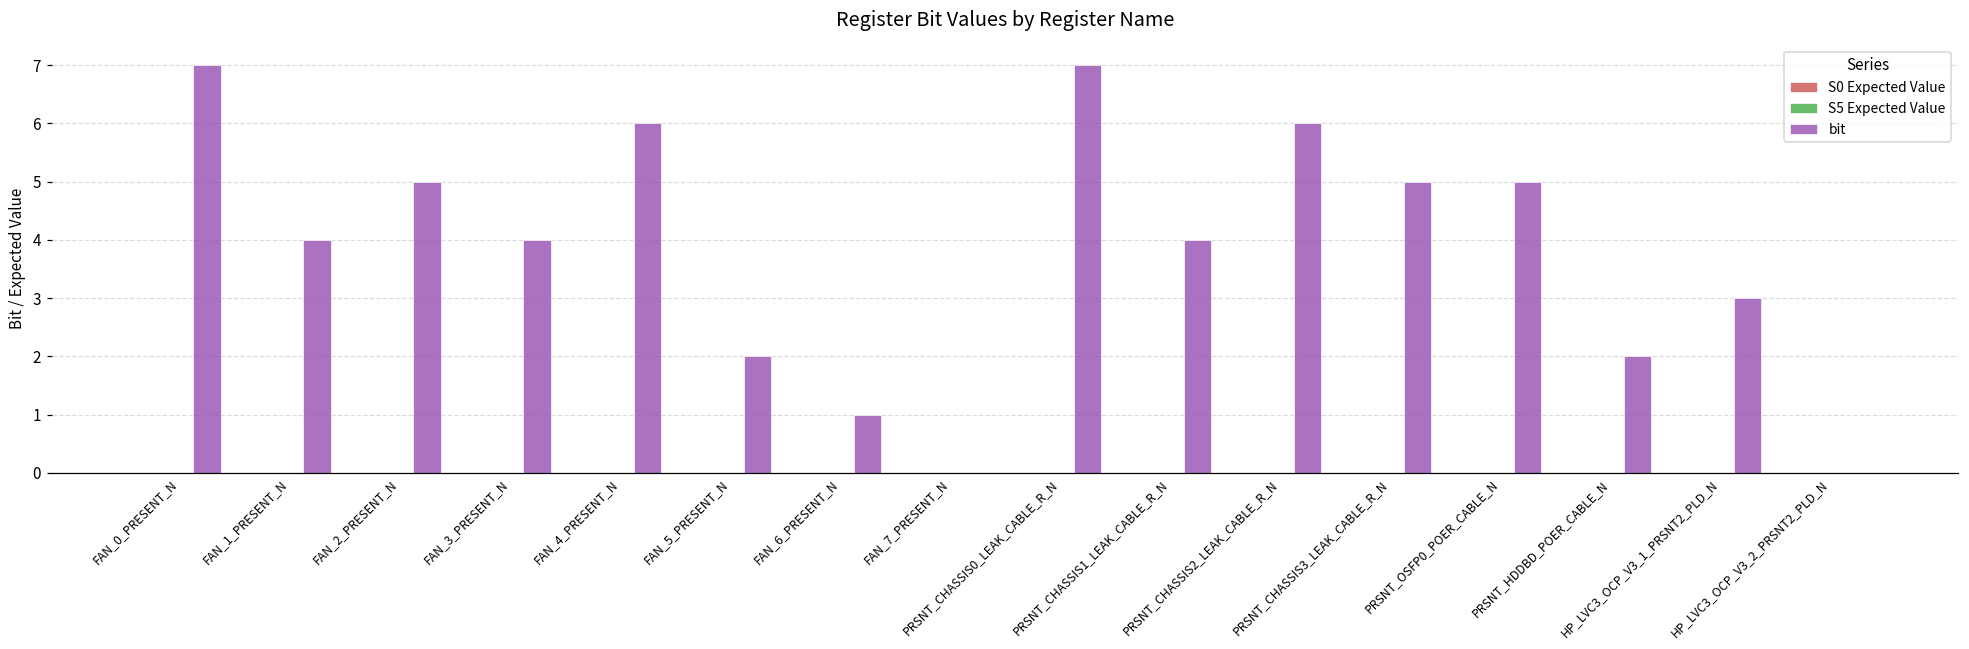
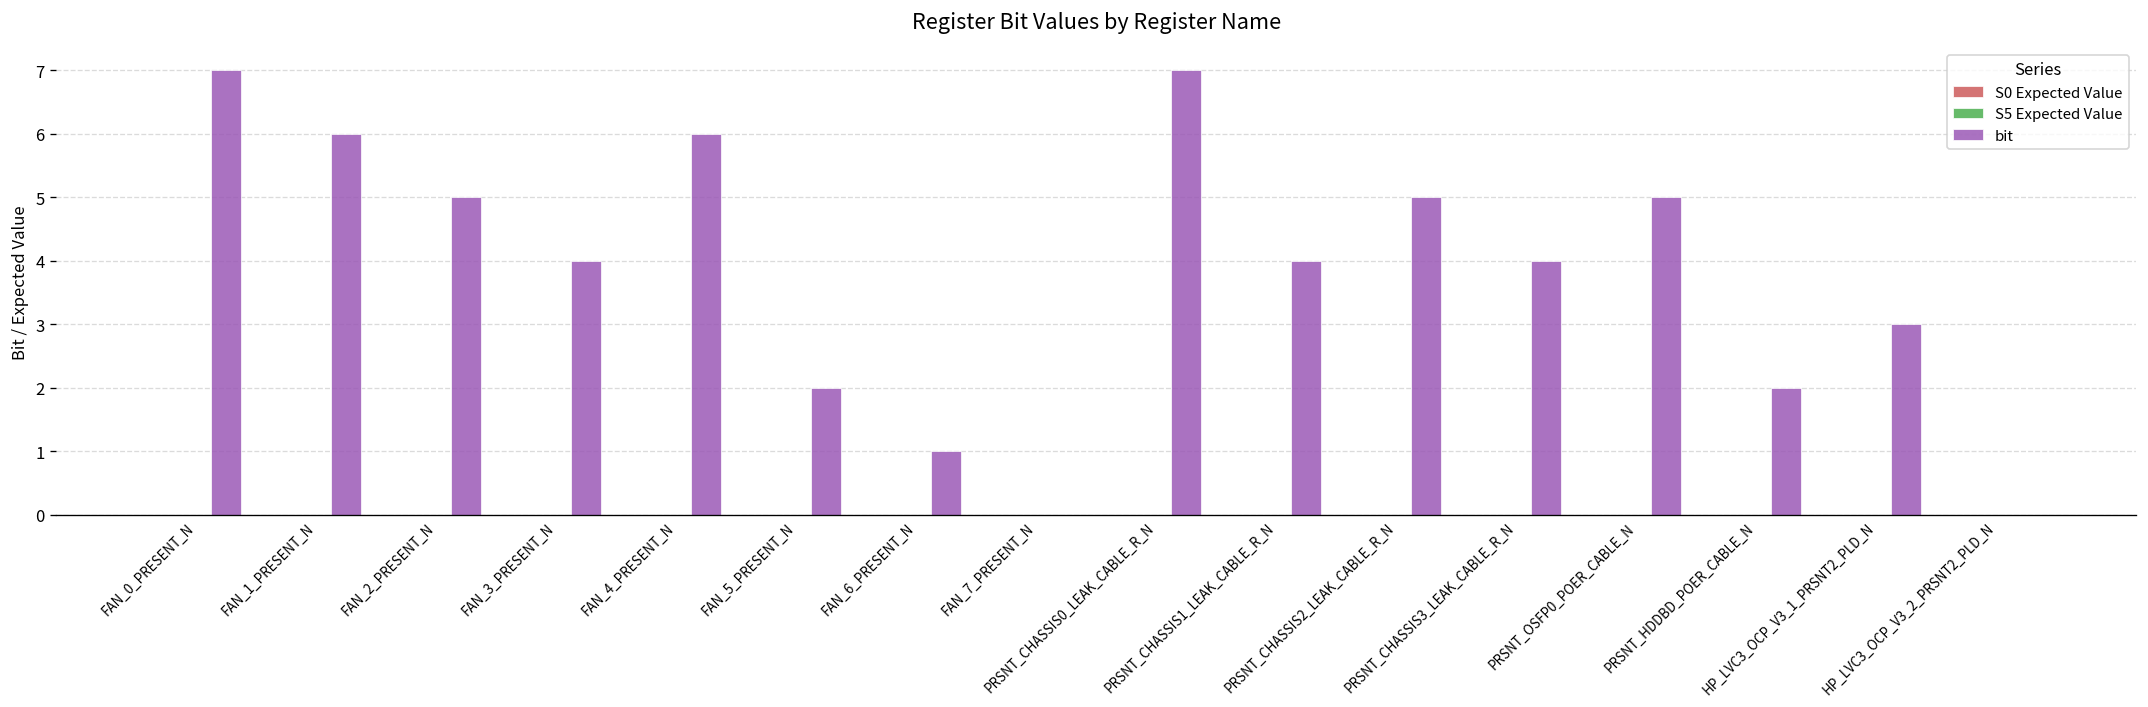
  {
    "S0 Expected Value": {
      "FAN_0_PRESENT_N": 0,
      "FAN_1_PRESENT_N": 0,
      "FAN_2_PRESENT_N": 0,
      "FAN_3_PRESENT_N": 0,
      "FAN_4_PRESENT_N": 0,
      "FAN_5_PRESENT_N": 0,
      "FAN_6_PRESENT_N": 0,
      "FAN_7_PRESENT_N": 0,
      "PRSNT_CHASSIS0_LEAK_CABLE_R_N": 0,
      "PRSNT_CHASSIS1_LEAK_CABLE_R_N": 0,
      "PRSNT_CHASSIS2_LEAK_CABLE_R_N": 0,
      "PRSNT_CHASSIS3_LEAK_CABLE_R_N": 0,
      "PRSNT_OSFP0_POER_CABLE_N": 0,
      "PRSNT_HDDBD_POER_CABLE_N": 0,
      "HP_LVC3_OCP_V3_1_PRSNT2_PLD_N": 0,
      "HP_LVC3_OCP_V3_2_PRSNT2_PLD_N": 0
    },
    "S5 Expected Value": {
      "FAN_0_PRESENT_N": 0,
      "FAN_1_PRESENT_N": 0,
      "FAN_2_PRESENT_N": 0,
      "FAN_3_PRESENT_N": 0,
      "FAN_4_PRESENT_N": 0,
      "FAN_5_PRESENT_N": 0,
      "FAN_6_PRESENT_N": 0,
      "FAN_7_PRESENT_N": 0,
      "PRSNT_CHASSIS0_LEAK_CABLE_R_N": 0,
      "PRSNT_CHASSIS1_LEAK_CABLE_R_N": 0,
      "PRSNT_CHASSIS2_LEAK_CABLE_R_N": 0,
      "PRSNT_CHASSIS3_LEAK_CABLE_R_N": 0,
      "PRSNT_OSFP0_POER_CABLE_N": 0,
      "PRSNT_HDDBD_POER_CABLE_N": 0,
      "HP_LVC3_OCP_V3_1_PRSNT2_PLD_N": 0,
      "HP_LVC3_OCP_V3_2_PRSNT2_PLD_N": 0
    },
    "bit": {
      "FAN_0_PRESENT_N": 7,
-     "FAN_1_PRESENT_N": 4,
+     "FAN_1_PRESENT_N": 6,
      "FAN_2_PRESENT_N": 5,
      "FAN_3_PRESENT_N": 4,
      "FAN_4_PRESENT_N": 6,
      "FAN_5_PRESENT_N": 2,
      "FAN_6_PRESENT_N": 1,
      "FAN_7_PRESENT_N": 0,
      "PRSNT_CHASSIS0_LEAK_CABLE_R_N": 7,
      "PRSNT_CHASSIS1_LEAK_CABLE_R_N": 4,
-     "PRSNT_CHASSIS2_LEAK_CABLE_R_N": 6,
-     "PRSNT_CHASSIS3_LEAK_CABLE_R_N": 5,
+     "PRSNT_CHASSIS2_LEAK_CABLE_R_N": 5,
+     "PRSNT_CHASSIS3_LEAK_CABLE_R_N": 4,
      "PRSNT_OSFP0_POER_CABLE_N": 5,
      "PRSNT_HDDBD_POER_CABLE_N": 2,
      "HP_LVC3_OCP_V3_1_PRSNT2_PLD_N": 3,
      "HP_LVC3_OCP_V3_2_PRSNT2_PLD_N": 0
    }
  }
